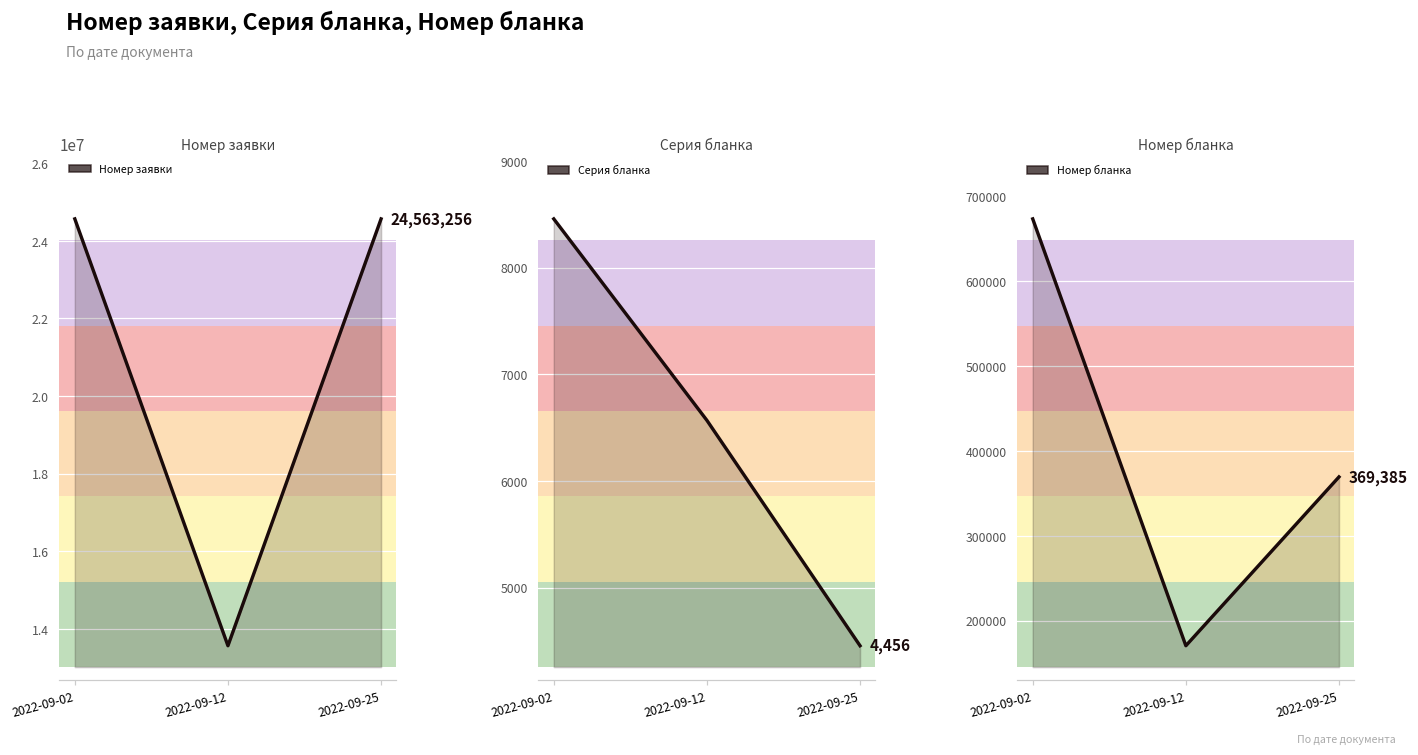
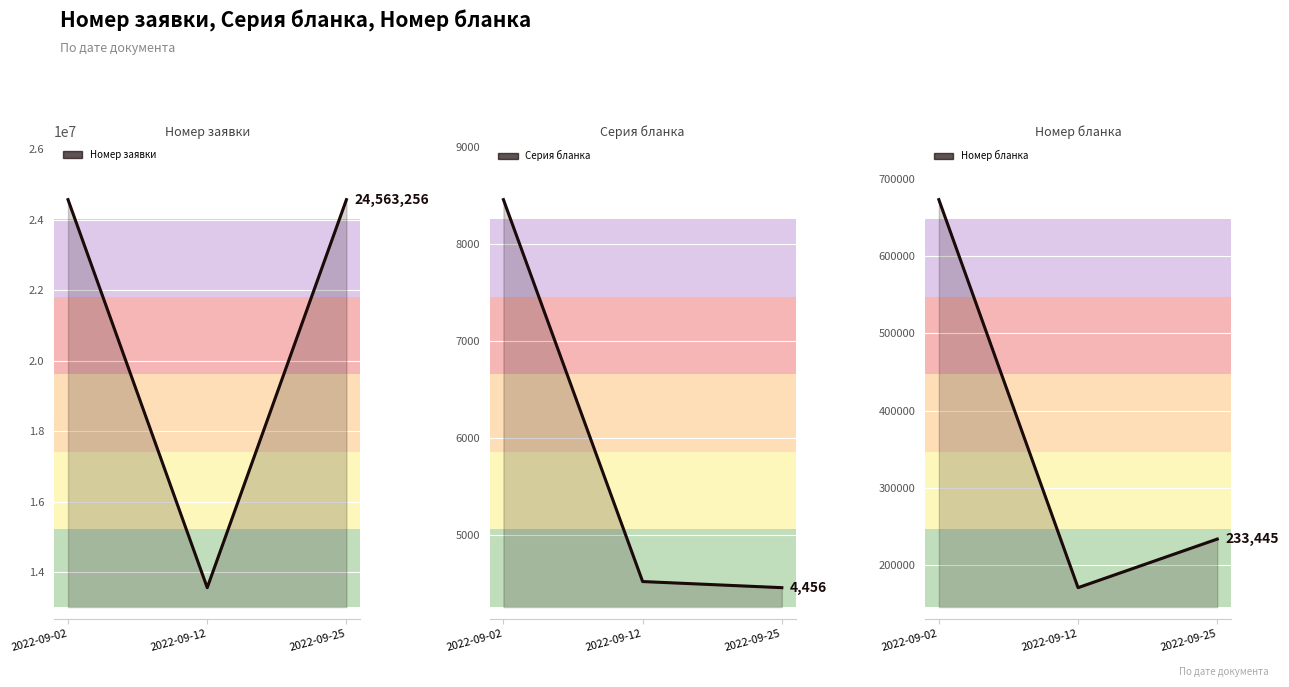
  {
    "Номер заявки": {
      "2022-09-25": "24,563,256"
    },
    "Серия бланка": {
      "2022-09-02": "8500",
-     "2022-09-12": "6600"
+     "2022-09-12": "4500"
    },
    "Номер бланка": {
-     "2022-09-25": "369,385"
+     "2022-09-25": "233,445"
    }
  }
